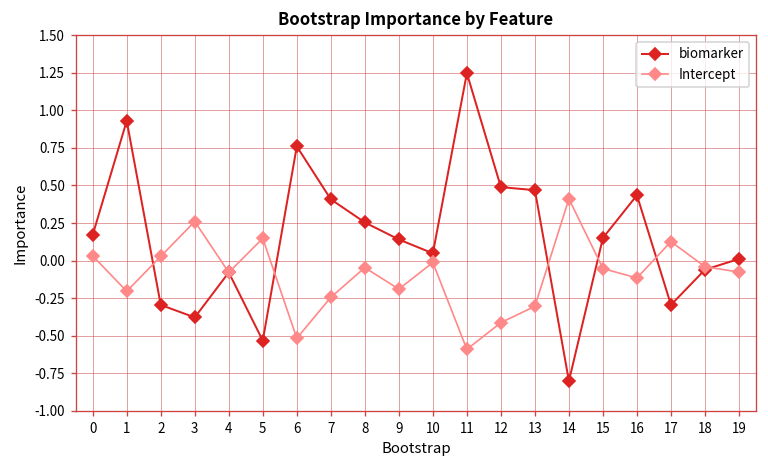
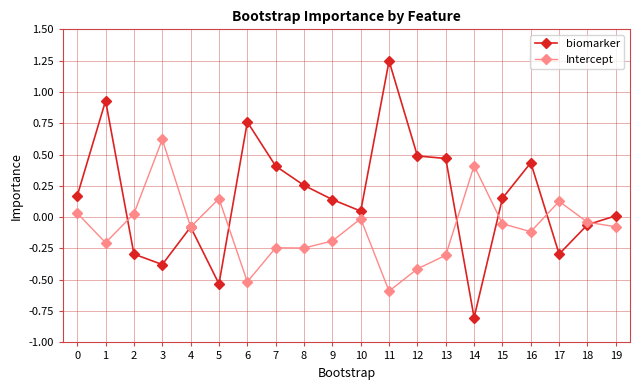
  {
    "biomarker": {
      "0": 0.17,
      "1": 0.93,
      "2": -0.29,
      "3": -0.38,
      "5": -0.53,
      "6": 0.76,
      "7": 0.41,
      "8": 0.25,
      "9": 0.14,
      "10": 0.05,
      "11": 1.25,
      "12": 0.49,
      "13": 0.47,
      "14": -0.80,
      "15": 0.15,
      "16": 0.44,
      "17": -0.29,
      "19": 0.01
    },
    "Intercept": {
      "0": 0.03,
      "1": -0.20,
      "2": 0.03,
-     "3": 0.26,
+     "3": 0.62,
      "5": 0.15,
      "6": -0.52,
      "7": -0.24,
-     "8": -0.05,
+     "8": -0.25,
      "9": -0.19,
      "10": -0.01,
      "11": -0.59,
      "12": -0.41,
      "13": -0.30,
      "14": 0.41,
      "15": -0.05,
      "16": -0.12,
      "17": 0.13,
      "19": -0.08
    }
  }
